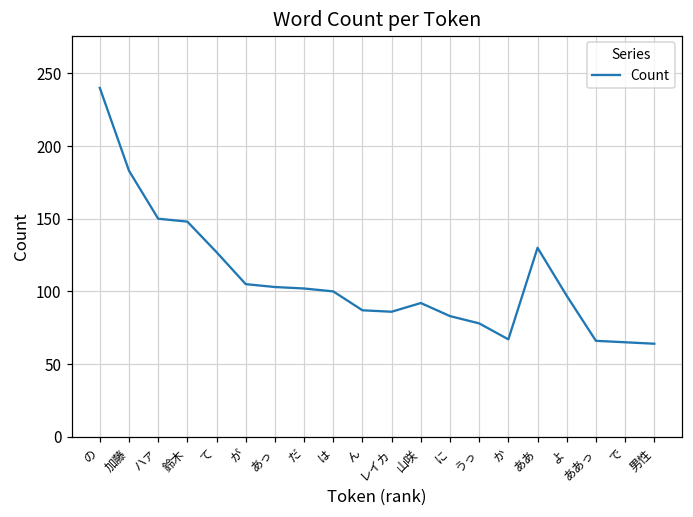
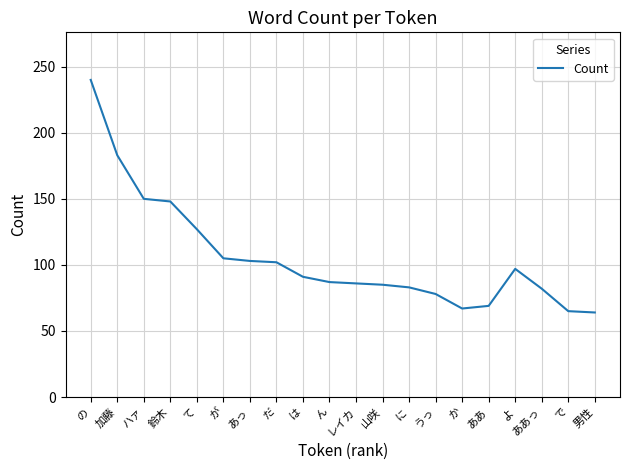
  {
    "の": 240,
    "加藤": 183,
    "ハァ": 150,
    "鈴木": 148,
    "て": 127,
    "が": 105,
    "あっ": 103,
    "だ": 102,
-   "は": 100,
+   "は": 91,
    "ん": 87,
    "レイカ": 86,
-   "山咲": 92,
+   "山咲": 85,
    "に": 83,
    "うっ": 78,
    "か": 67,
-   "ああ": 130,
+   "ああ": 69,
    "よ": 97,
-   "ああっ": 66,
+   "ああっ": 82,
    "で": 65,
    "男性": 64
  }
